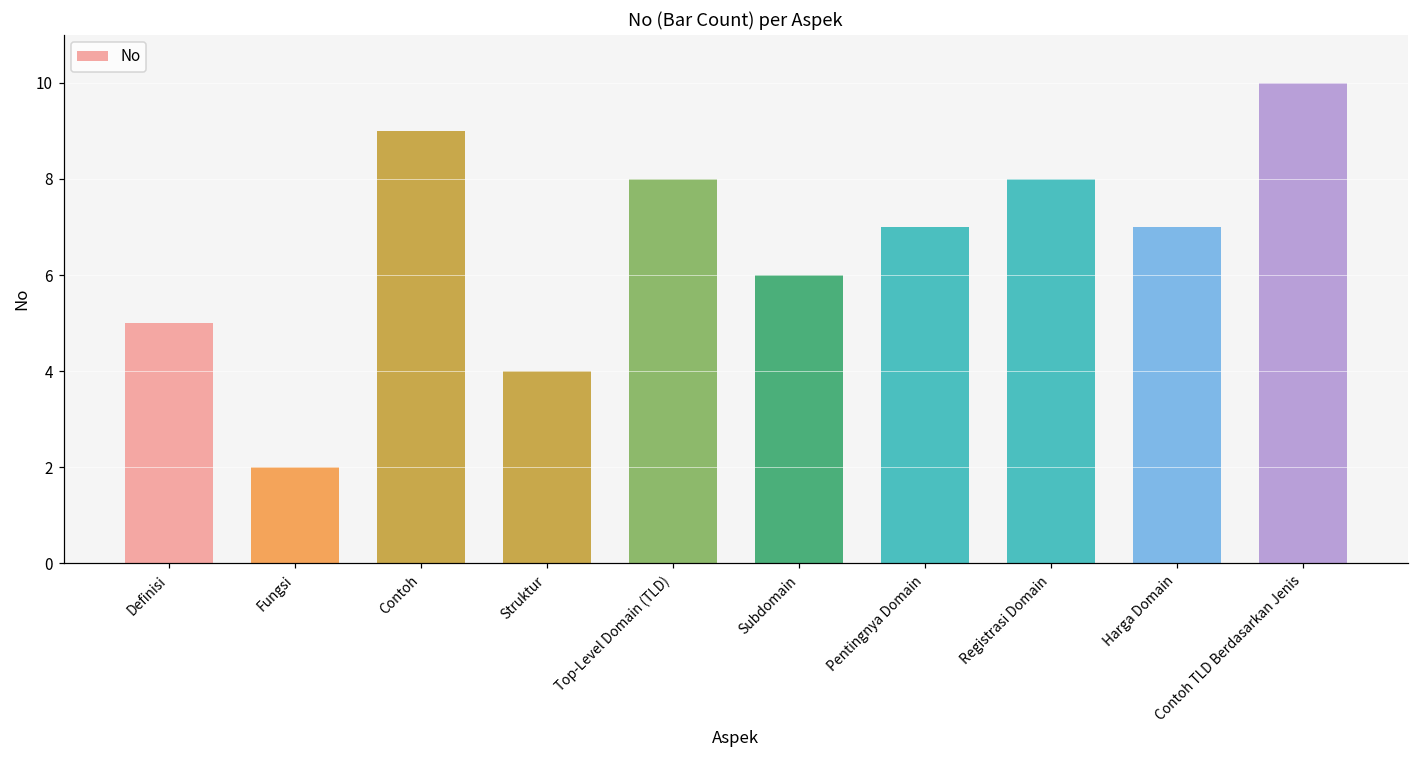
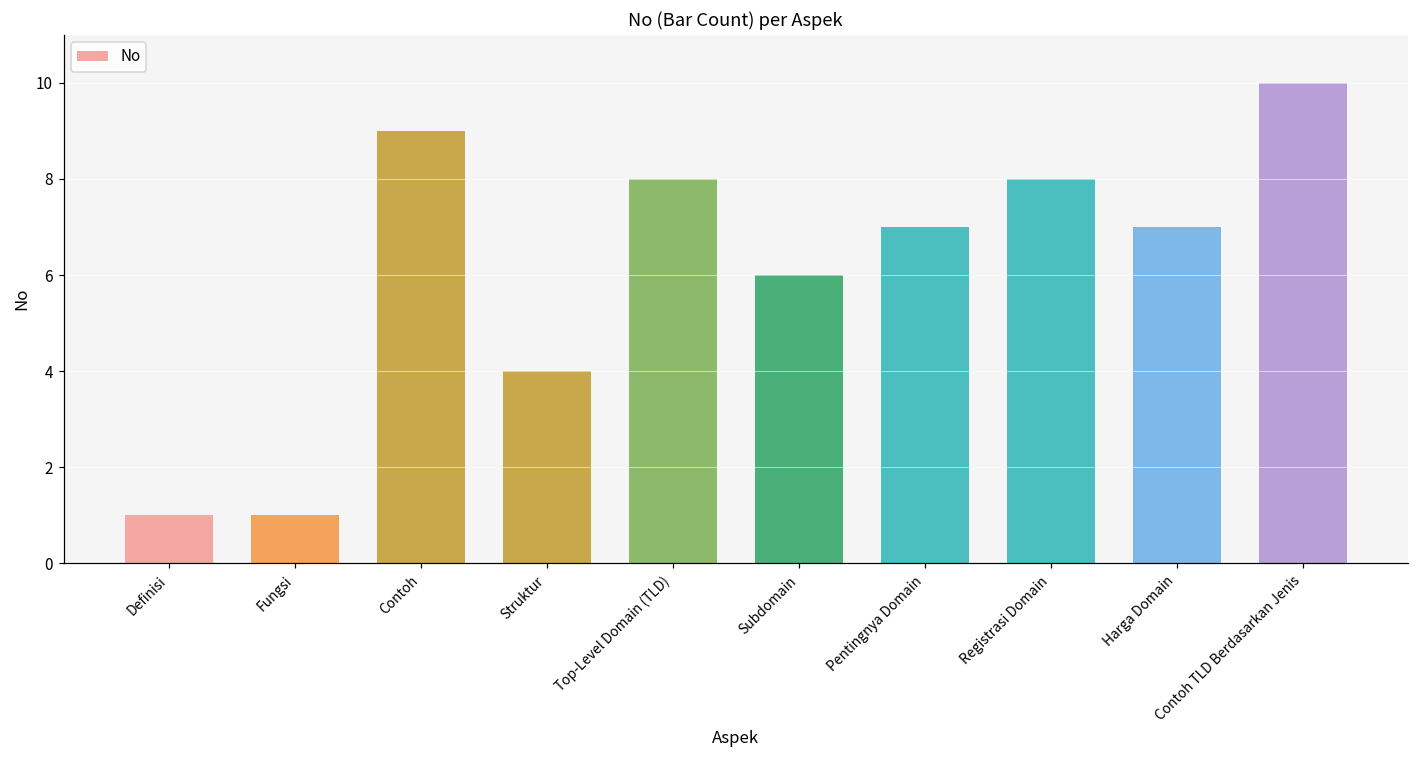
  {
-   "Definisi": 5,
-   "Fungsi": 2,
+   "Definisi": 1,
+   "Fungsi": 1,
    "Contoh": 9,
    "Struktur": 4,
    "Top-Level Domain (TLD)": 8,
    "Subdomain": 6,
    "Pentingnya Domain": 7,
    "Registrasi Domain": 8,
    "Harga Domain": 7,
    "Contoh TLD Berdasarkan Jenis": 10
  }
